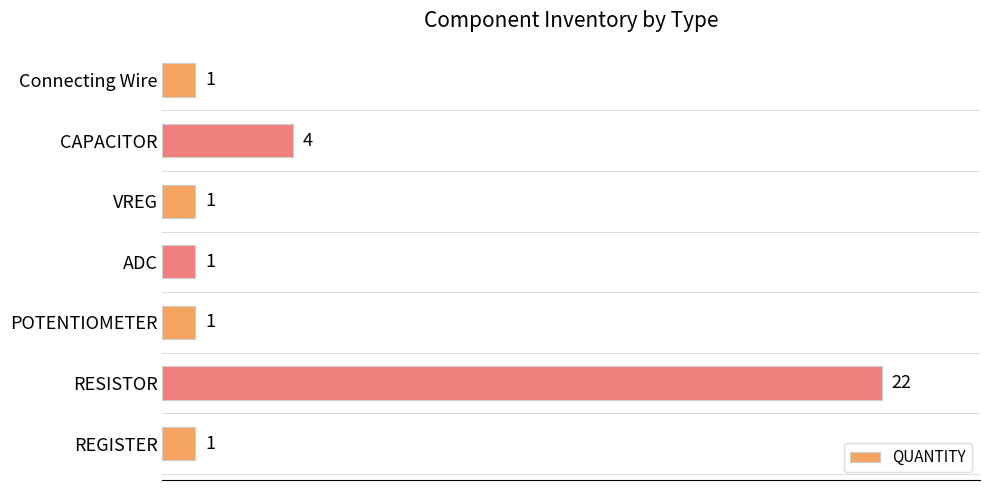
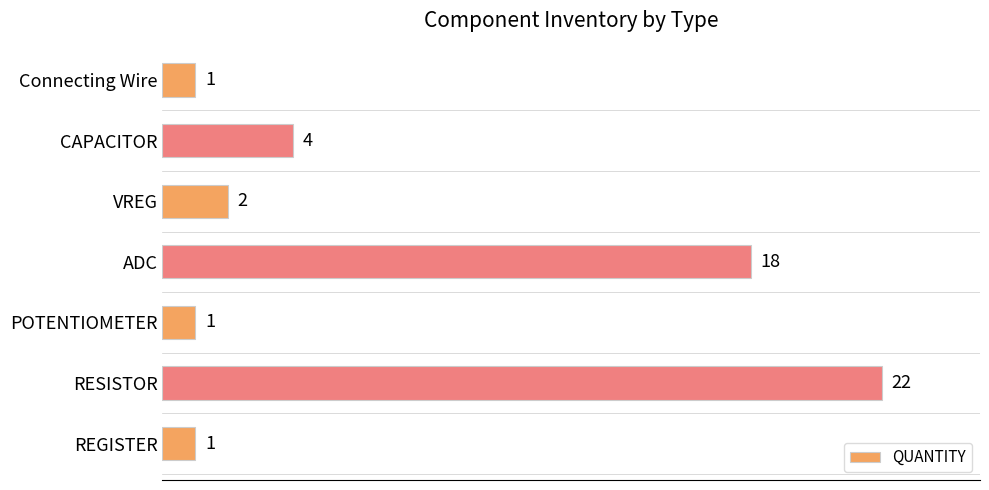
  {
    "Connecting Wire": 1,
    "CAPACITOR": 4,
-   "VREG": 1,
-   "ADC": 1,
+   "VREG": 2,
+   "ADC": 18,
    "POTENTIOMETER": 1,
    "RESISTOR": 22,
    "REGISTER": 1
  }
